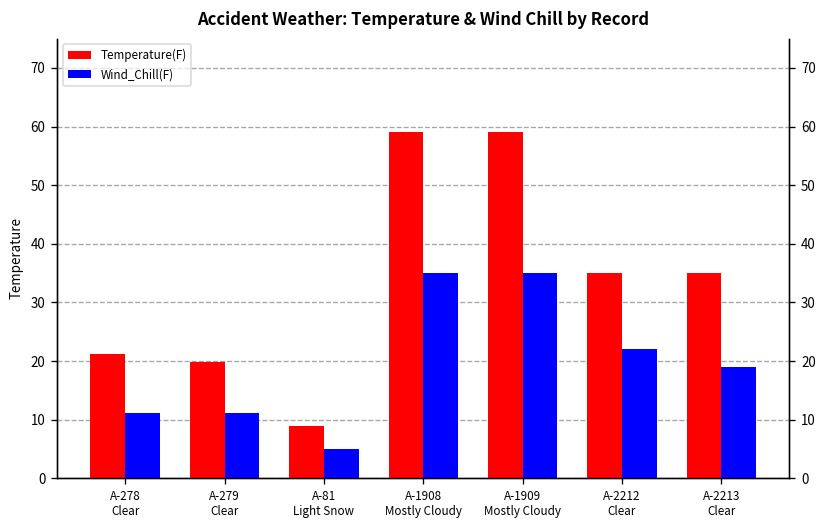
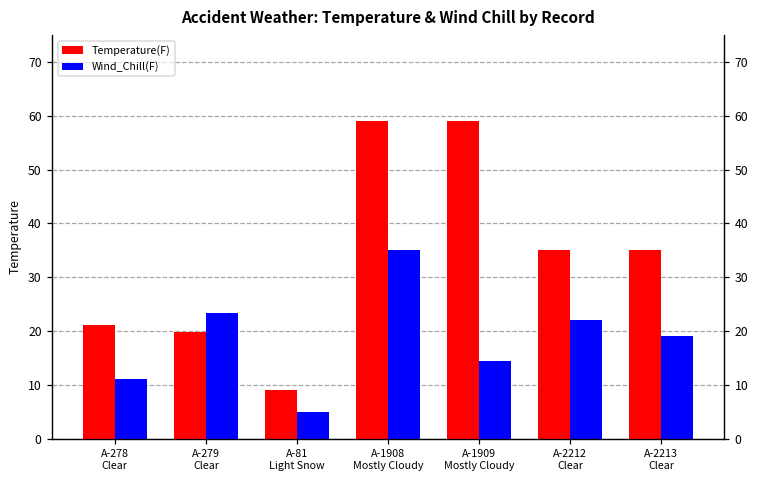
  {
    "Temperature(F)": {
      "A-278 Clear": 21,
      "A-279 Clear": 20,
      "A-81 Light Snow": 9,
      "A-1908 Mostly Cloudy": 59,
      "A-1909 Mostly Cloudy": 59,
      "A-2212 Clear": 35,
      "A-2213 Clear": 35
    },
    "Wind_Chill(F)": {
      "A-278 Clear": 11,
-     "A-279 Clear": 11,
+     "A-279 Clear": 23,
      "A-81 Light Snow": 5,
      "A-1908 Mostly Cloudy": 35,
-     "A-1909 Mostly Cloudy": 35,
+     "A-1909 Mostly Cloudy": 14,
      "A-2212 Clear": 22,
      "A-2213 Clear": 19
    }
  }
